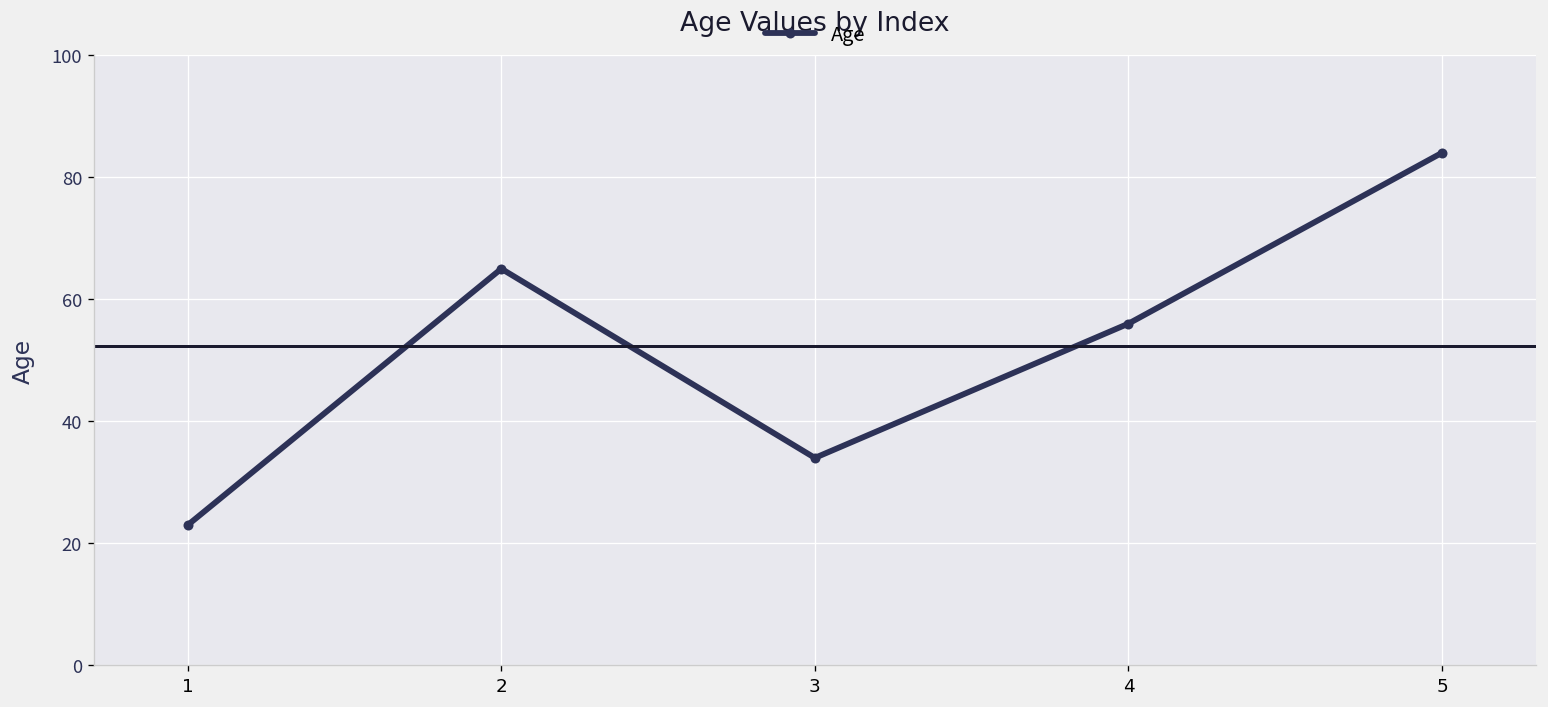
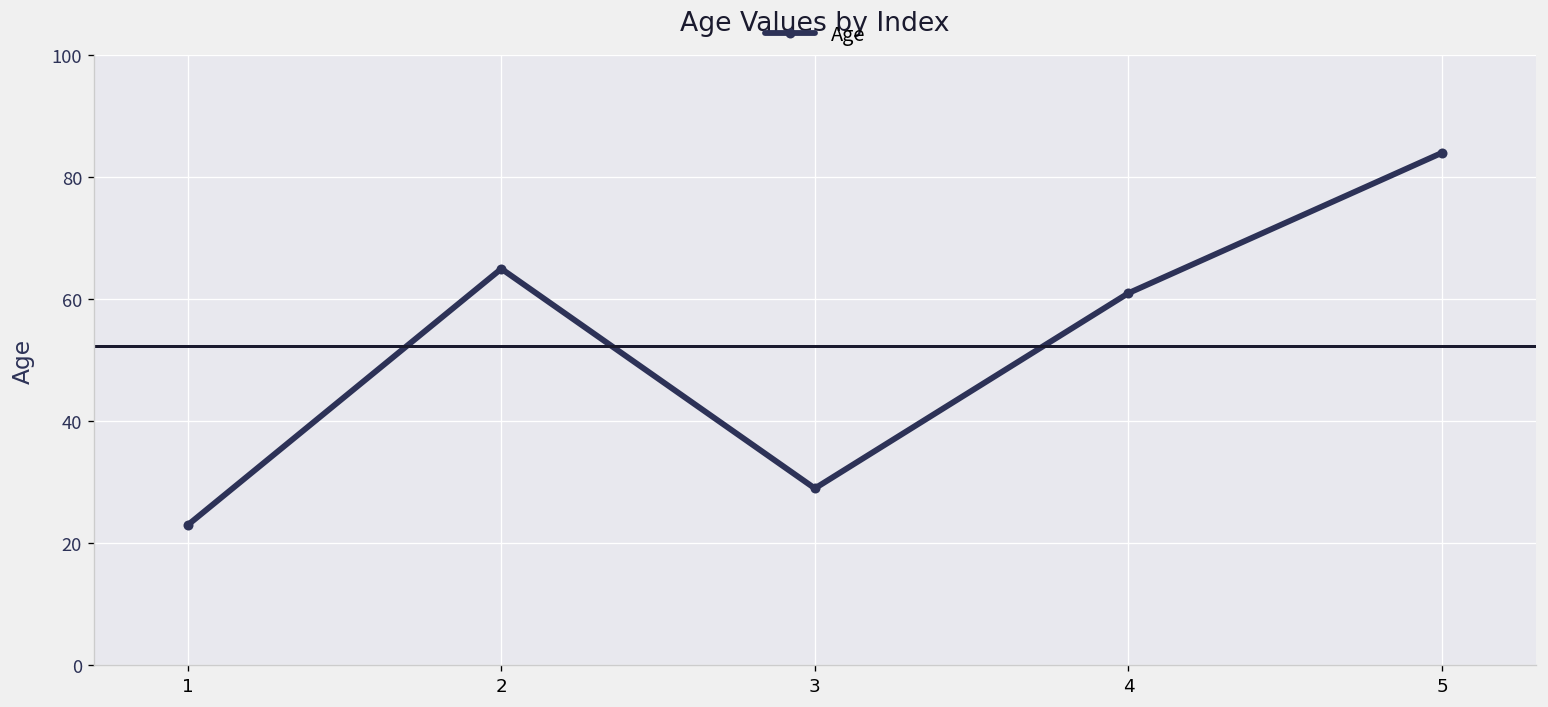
  {
    "1": 23,
    "2": 65,
-   "3": 34,
-   "4": 56,
+   "3": 29,
+   "4": 61,
    "5": 84
  }
